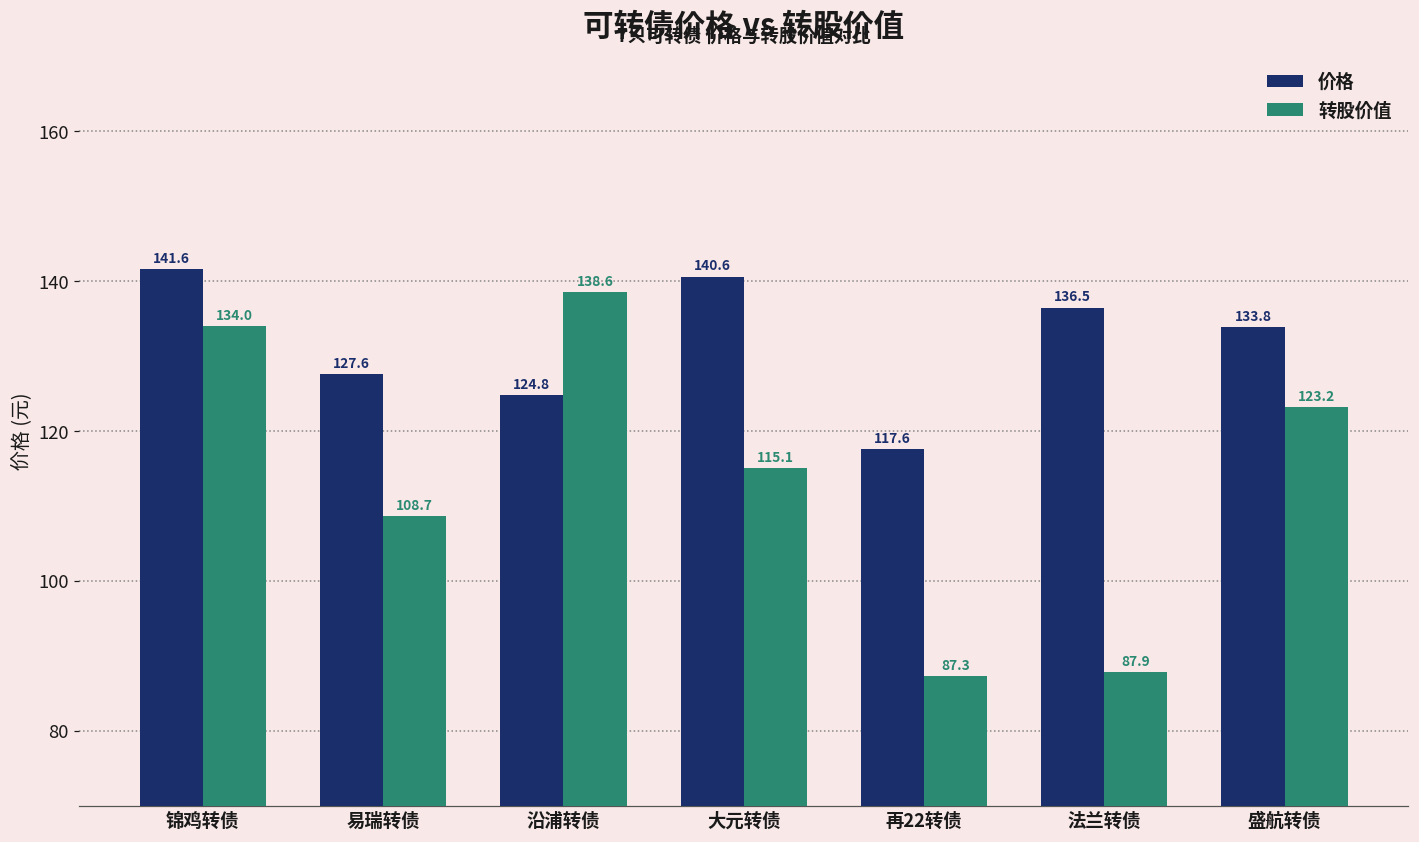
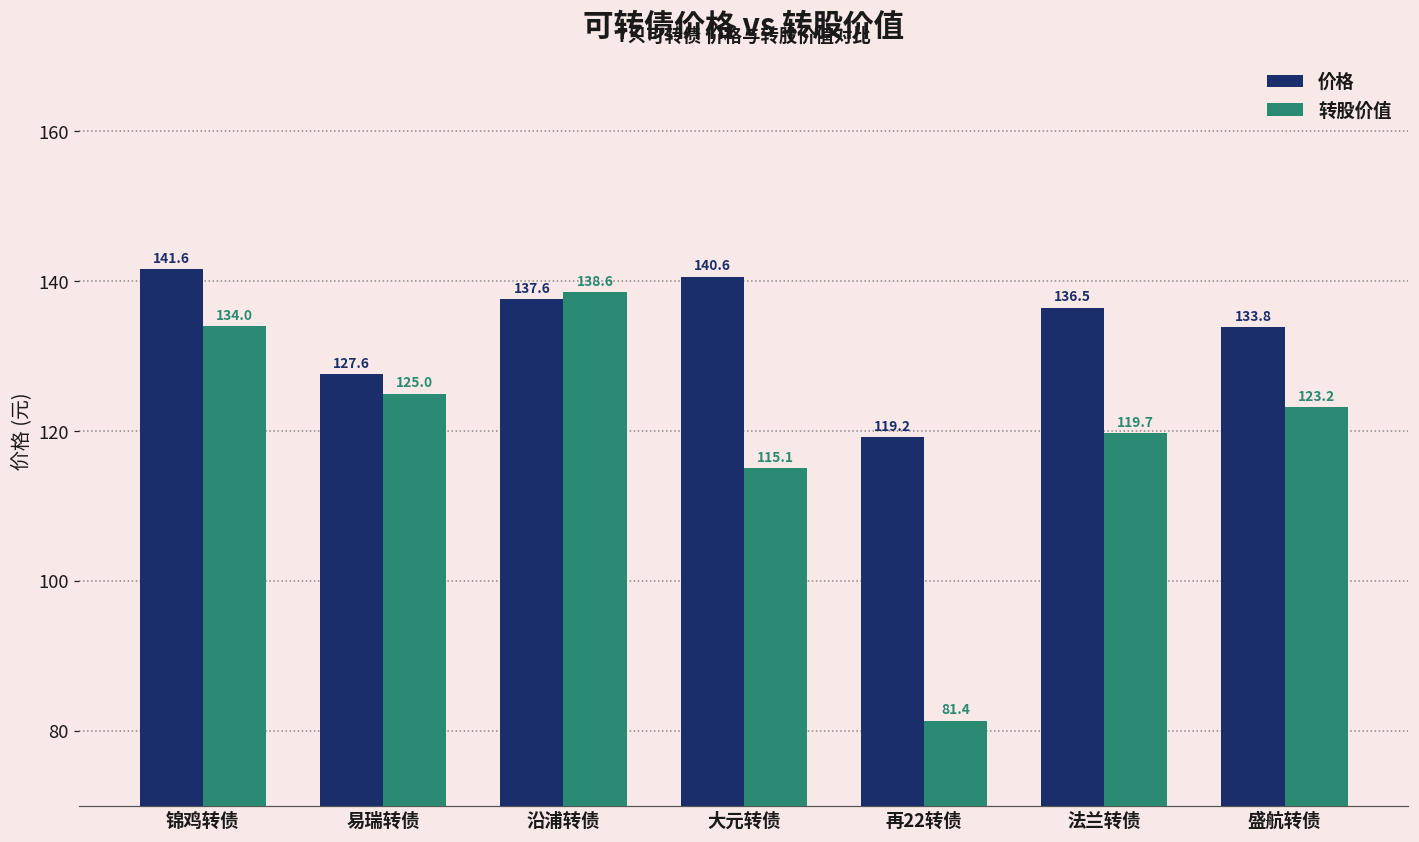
  {
    "价格": {
      "锦鸡转债": 141.6,
      "易瑞转债": 127.6,
-     "沿浦转债": 124.8,
+     "沿浦转债": 137.6,
      "大元转债": 140.6,
-     "再22转债": 117.6,
+     "再22转债": 119.2,
      "法兰转债": 136.5,
      "盛航转债": 133.8
    },
    "转股价值": {
      "锦鸡转债": 134.0,
-     "易瑞转债": 108.7,
+     "易瑞转债": 125.0,
      "沿浦转债": 138.6,
      "大元转债": 115.1,
-     "再22转债": 87.3,
-     "法兰转债": 87.9,
+     "再22转债": 81.4,
+     "法兰转债": 119.7,
      "盛航转债": 123.2
    }
  }
